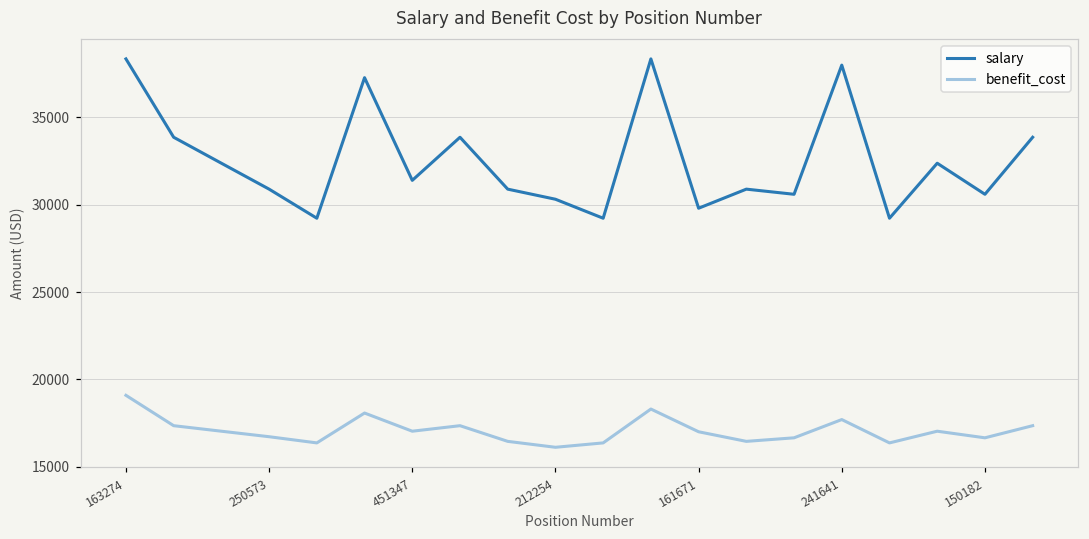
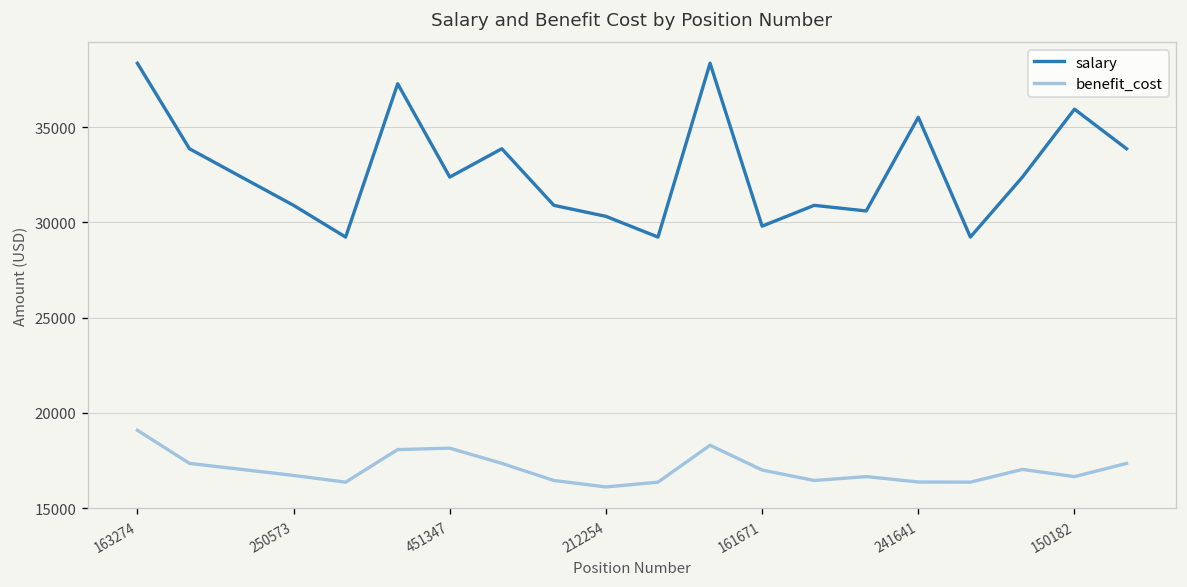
  {
    "salary": {
      "163274": 38300,
      "250573": 30900,
-     "451347": 31400,
+     "451347": 32400,
      "212254": 30300,
      "161671": 29800,
-     "241641": 38000,
-     "150182": 30600
+     "241641": 35500,
+     "150182": 35900
    },
    "benefit_cost": {
      "163274": 19100,
      "250573": 16700,
-     "451347": 17000,
+     "451347": 18200,
      "212254": 16100,
      "161671": 17000,
-     "241641": 17700,
+     "241641": 16400,
      "150182": 16700
    }
  }
